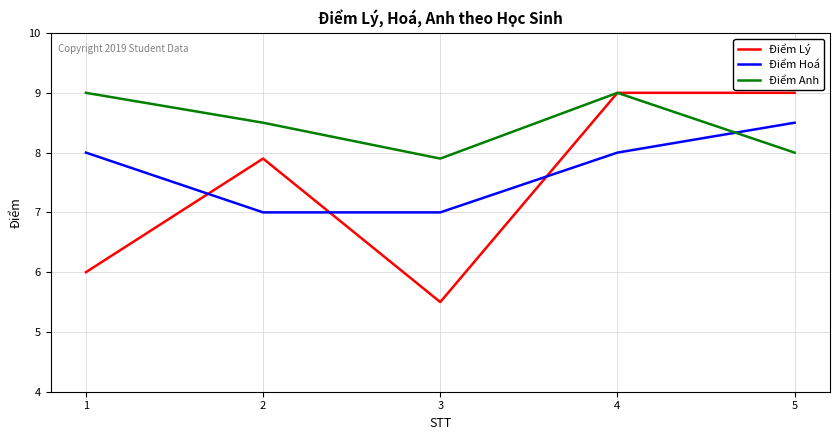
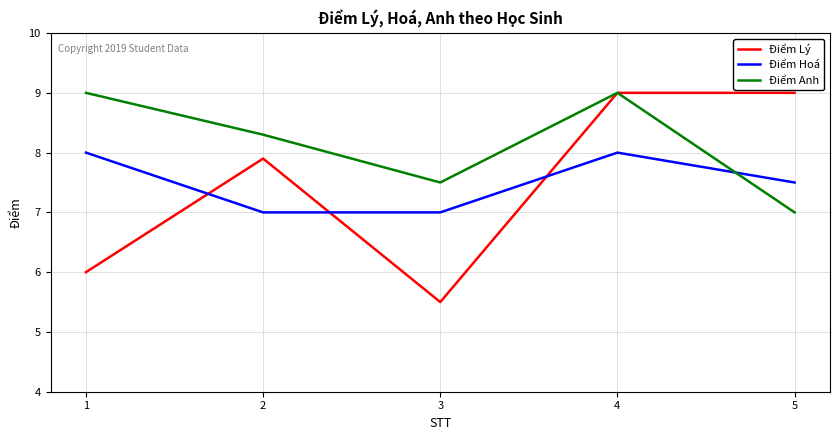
  {
    "Điểm Lý": {
      "1": 6.0,
      "2": 7.9,
      "3": 5.5,
      "5": 9.0
    },
    "Điểm Hoá": {
      "1": 8.0,
      "2": 7.0,
      "3": 7.0,
      "4": 8.0,
-     "5": 8.5
+     "5": 7.5
    },
    "Điểm Anh": {
      "1": 9.0,
-     "2": 8.5,
-     "3": 7.9,
-     "5": 8
+     "2": 8.3,
+     "3": 7.5,
+     "5": 7
    }
  }
